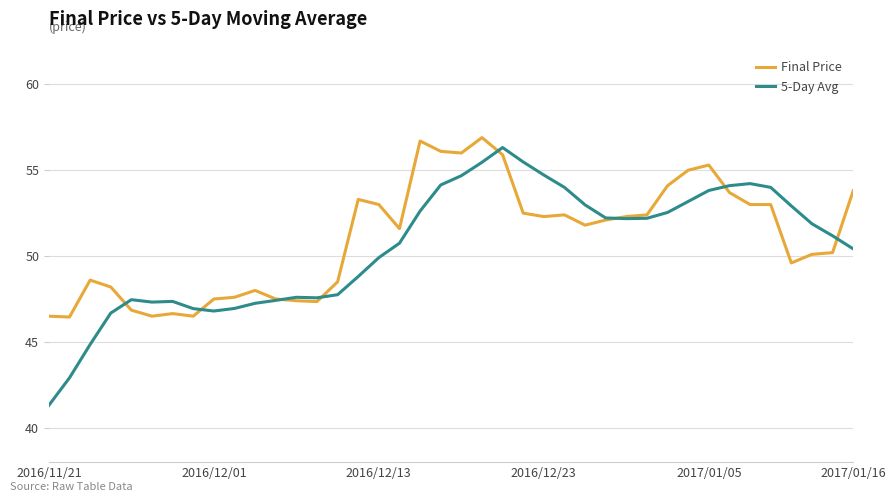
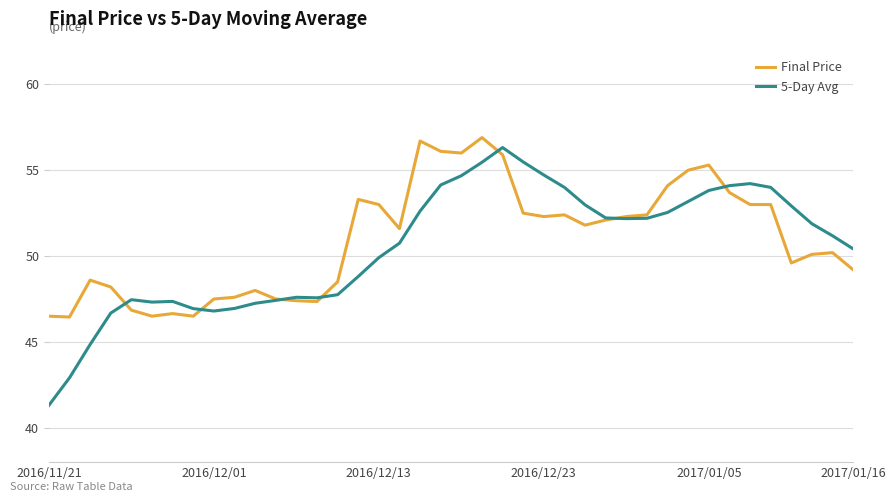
  {
    "Final Price": {
      "2016/11/21": 46.5,
-     "2017/01/16": 53.8
+     "2017/01/16": 49.2
    },
    "5-Day Avg": {
      "2016/11/21": 41.3,
      "2017/01/16": 50.4
    }
  }
